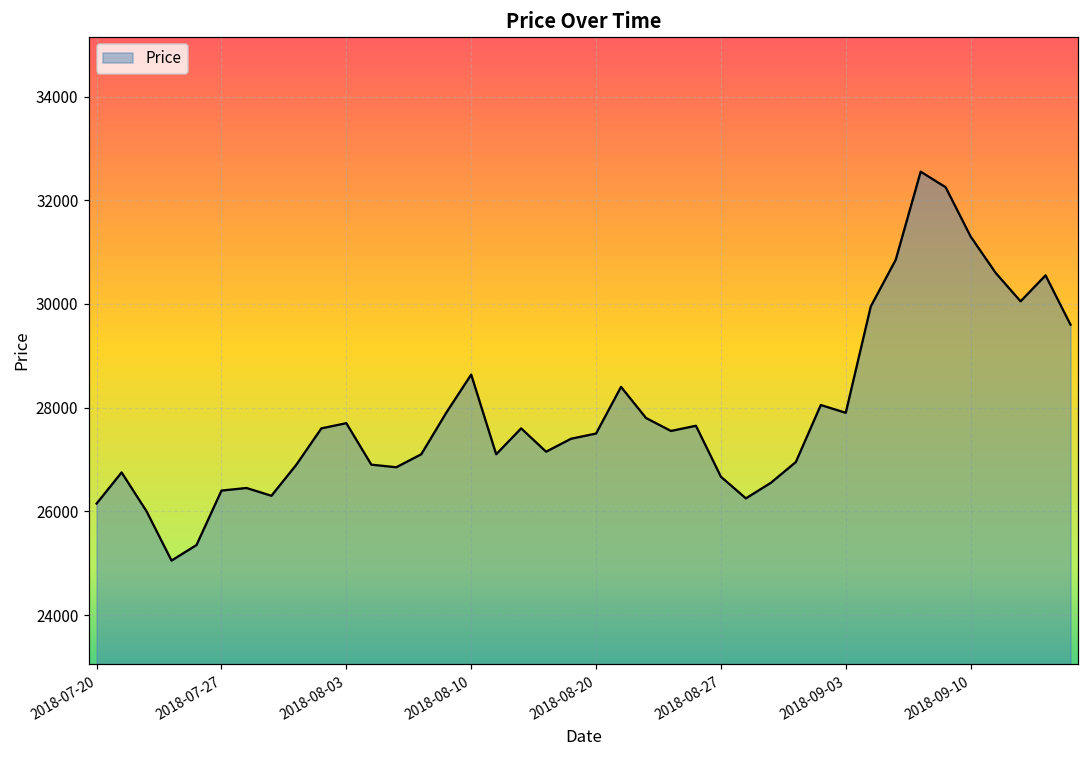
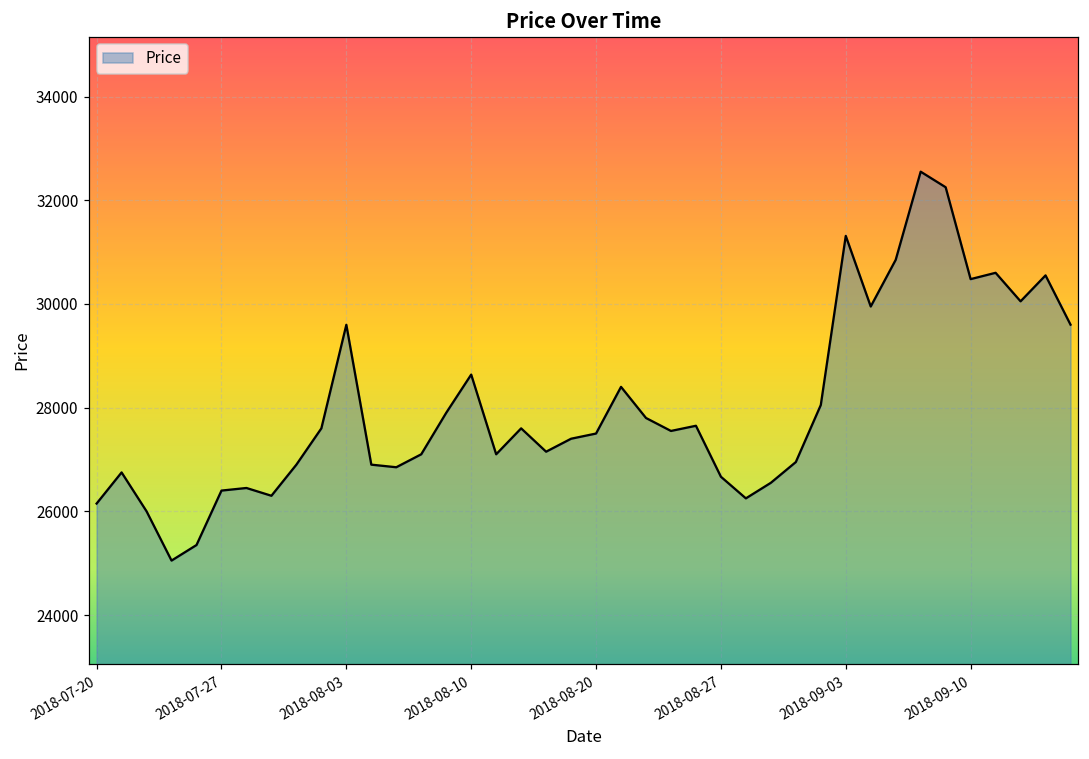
  {
    "2018-07-20": 26200,
    "2018-07-27": 26400,
-   "2018-08-03": 27700,
+   "2018-08-03": 29600,
    "2018-08-10": 28600,
    "2018-08-20": 27500,
    "2018-08-27": 26700,
-   "2018-09-03": 27900,
-   "2018-09-10": 31300
+   "2018-09-03": 31300,
+   "2018-09-10": 30500
  }
